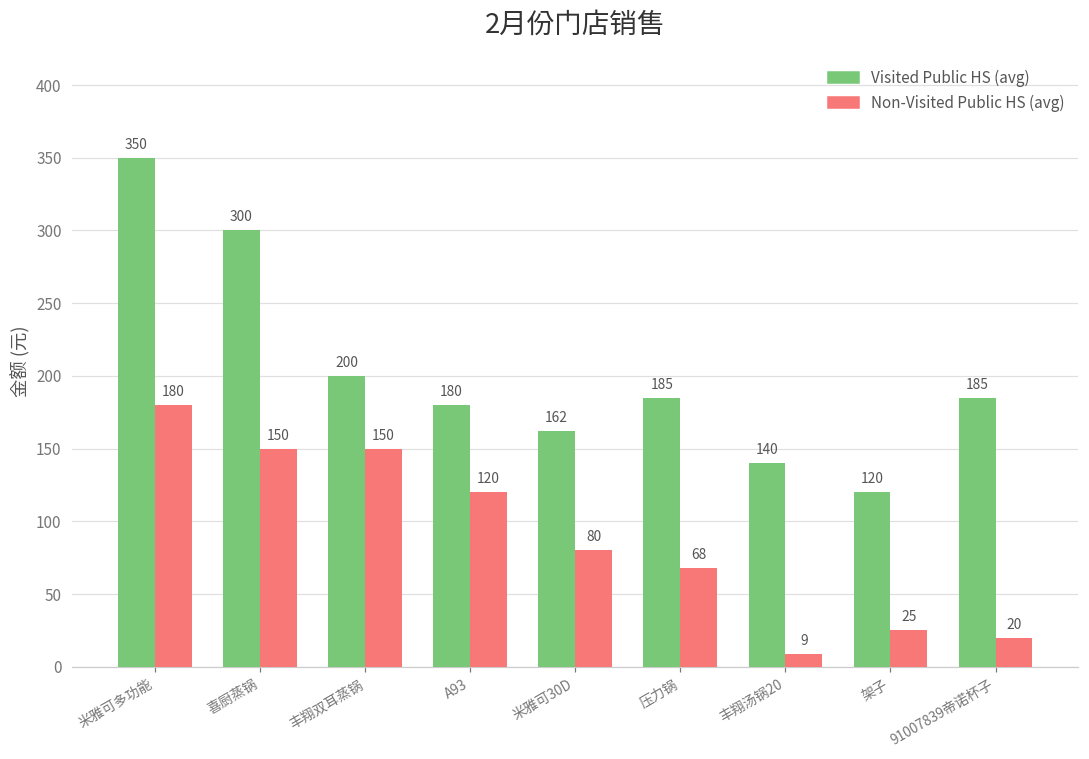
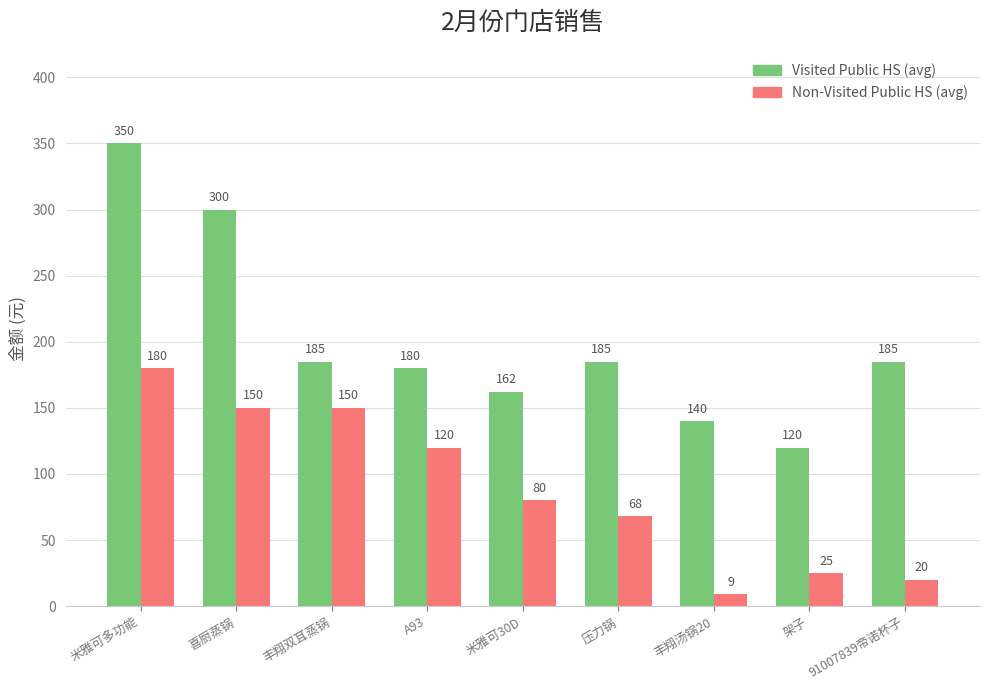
  {
    "Visited Public HS (avg)": {
      "米雅可多功能": 350,
      "喜厨蒸锅": 300,
-     "丰翔双耳蒸锅": 200,
+     "丰翔双耳蒸锅": 185,
      "A93": 180,
      "米雅可30D": 162,
      "压力锅": 185,
      "丰翔汤锅20": 140,
      "架子": 120,
      "91007839帝诺杯子": 185
    },
    "Non-Visited Public HS (avg)": {
      "米雅可多功能": 180,
      "喜厨蒸锅": 150,
      "丰翔双耳蒸锅": 150,
      "A93": 120,
      "米雅可30D": 80,
      "压力锅": 68,
      "丰翔汤锅20": 9,
      "架子": 25,
      "91007839帝诺杯子": 20
    }
  }
